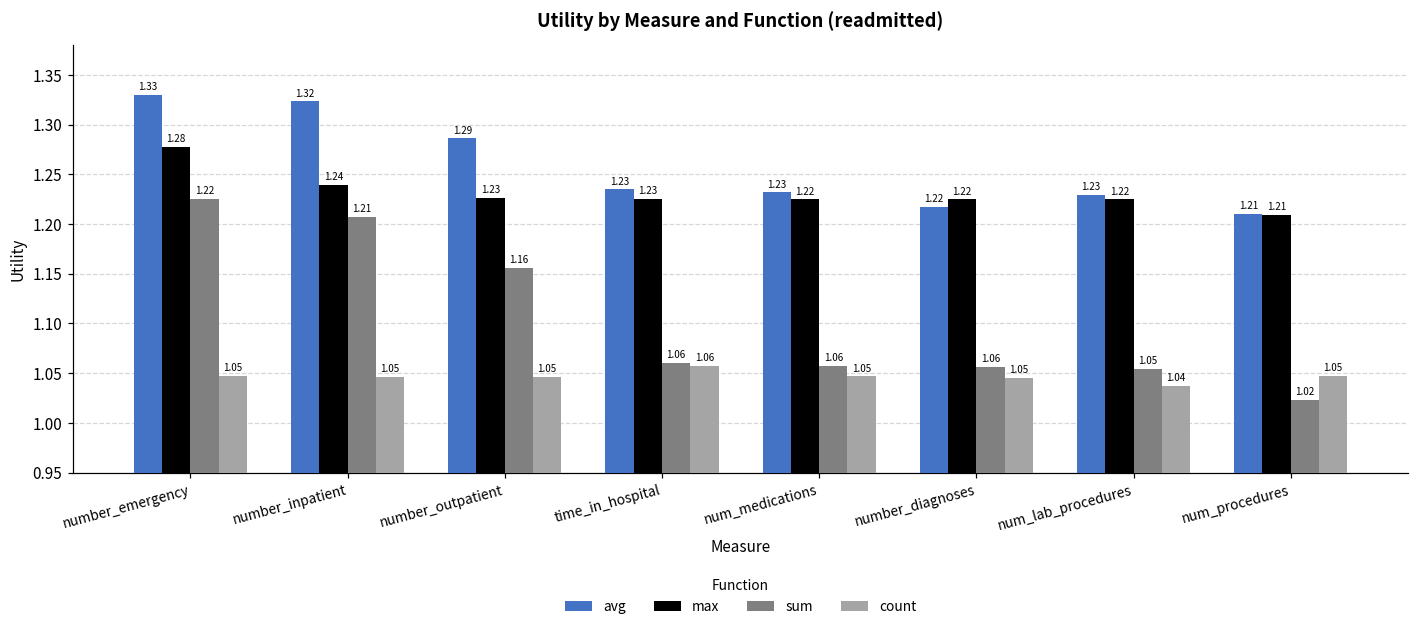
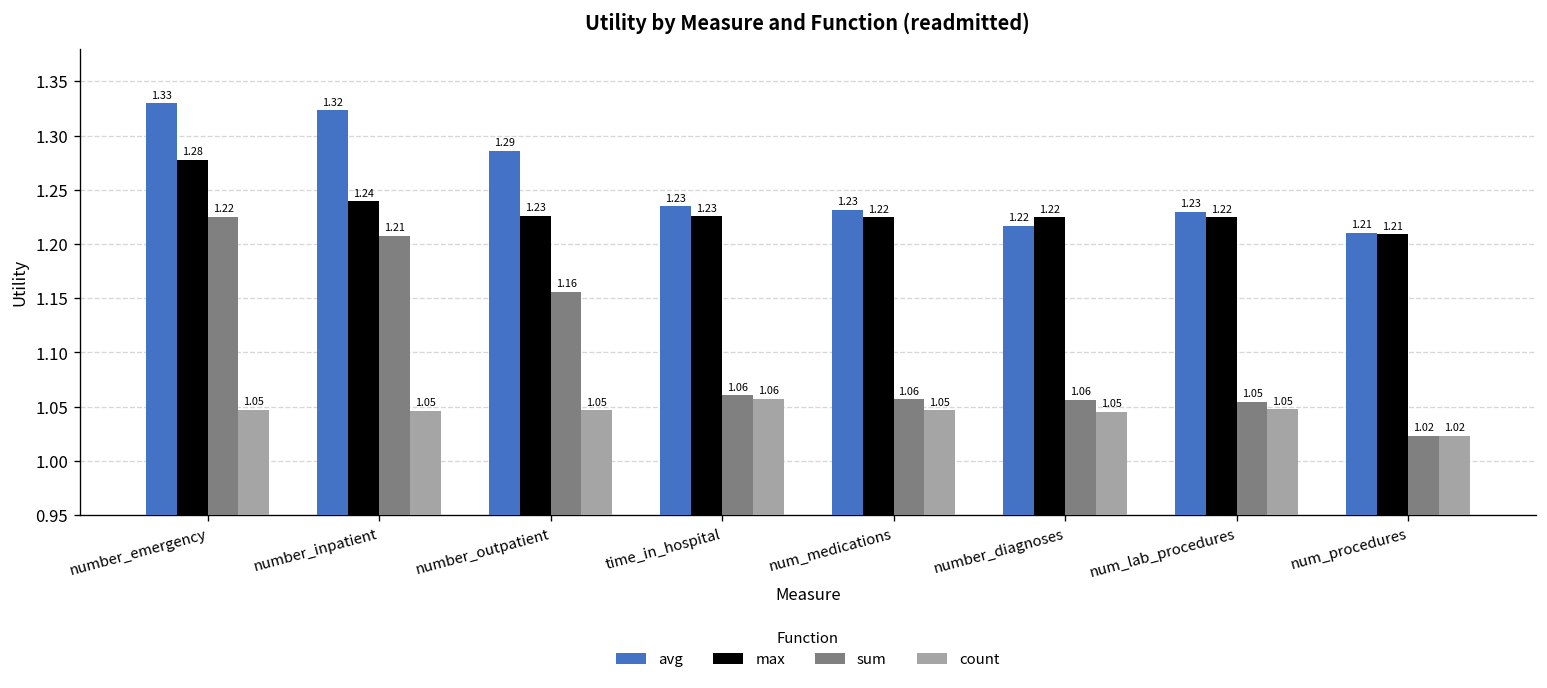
  {
    "avg": {
      "number_emergency": 1.33,
      "number_inpatient": 1.32,
      "number_outpatient": 1.29,
      "time_in_hospital": 1.23,
      "num_medications": 1.23,
      "number_diagnoses": 1.22,
      "num_lab_procedures": 1.23,
      "num_procedures": 1.21
    },
    "max": {
      "number_emergency": 1.28,
      "number_inpatient": 1.24,
      "number_outpatient": 1.23,
      "time_in_hospital": 1.23,
      "num_medications": 1.22,
      "number_diagnoses": 1.22,
      "num_lab_procedures": 1.22,
      "num_procedures": 1.21
    },
    "sum": {
      "number_emergency": 1.22,
      "number_inpatient": 1.21,
      "number_outpatient": 1.16,
      "time_in_hospital": 1.06,
      "num_medications": 1.06,
      "number_diagnoses": 1.06,
      "num_lab_procedures": 1.05,
      "num_procedures": 1.02
    },
    "count": {
      "number_emergency": 1.05,
      "number_inpatient": 1.05,
      "number_outpatient": 1.05,
      "time_in_hospital": 1.06,
      "num_medications": 1.05,
      "number_diagnoses": 1.05,
-     "num_lab_procedures": 1.04,
-     "num_procedures": 1.05
+     "num_lab_procedures": 1.05,
+     "num_procedures": 1.02
    }
  }
